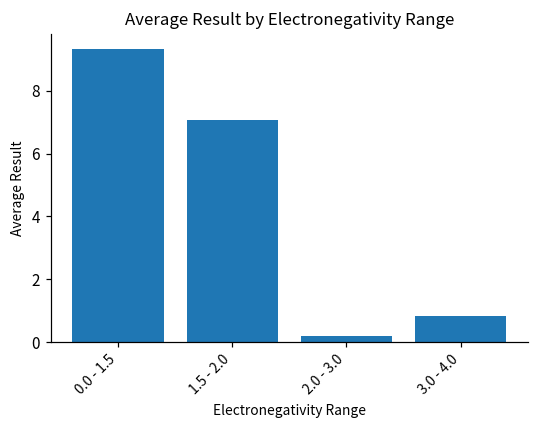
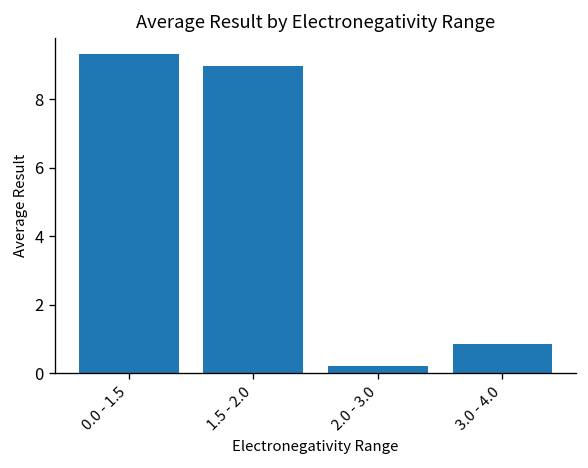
  {
    "0.0 - 1.5": 9.3,
-   "1.5 - 2.0": 7.1,
+   "1.5 - 2.0": 9.0,
    "2.0 - 3.0": 0.2,
    "3.0 - 4.0": 0.8
  }
